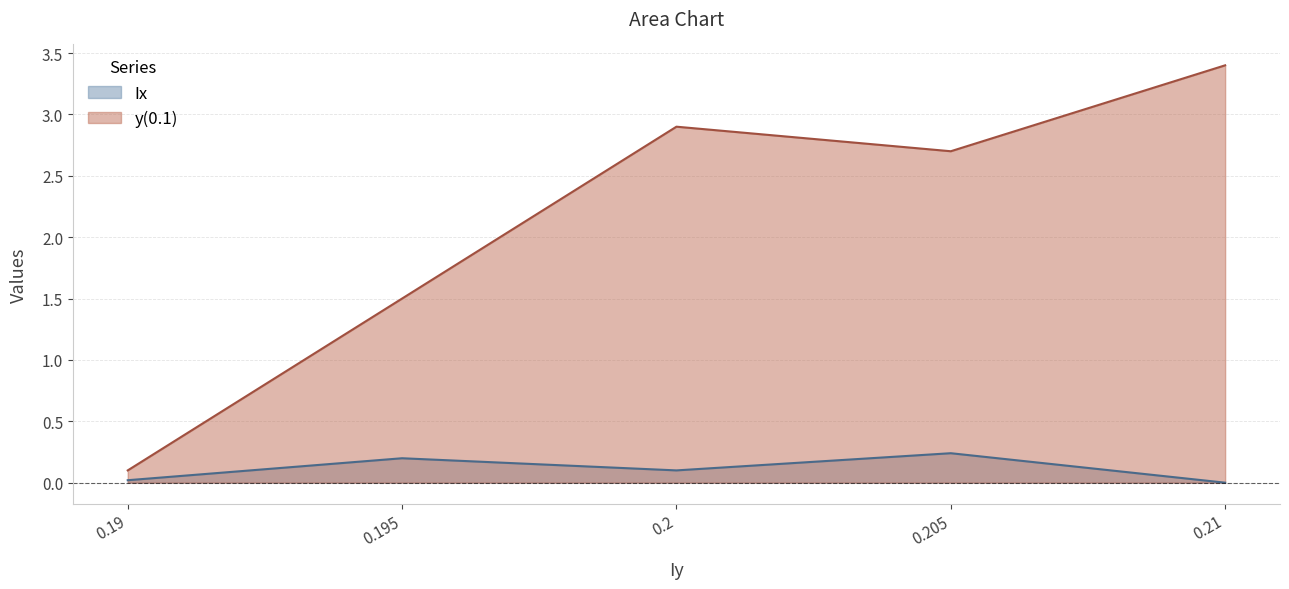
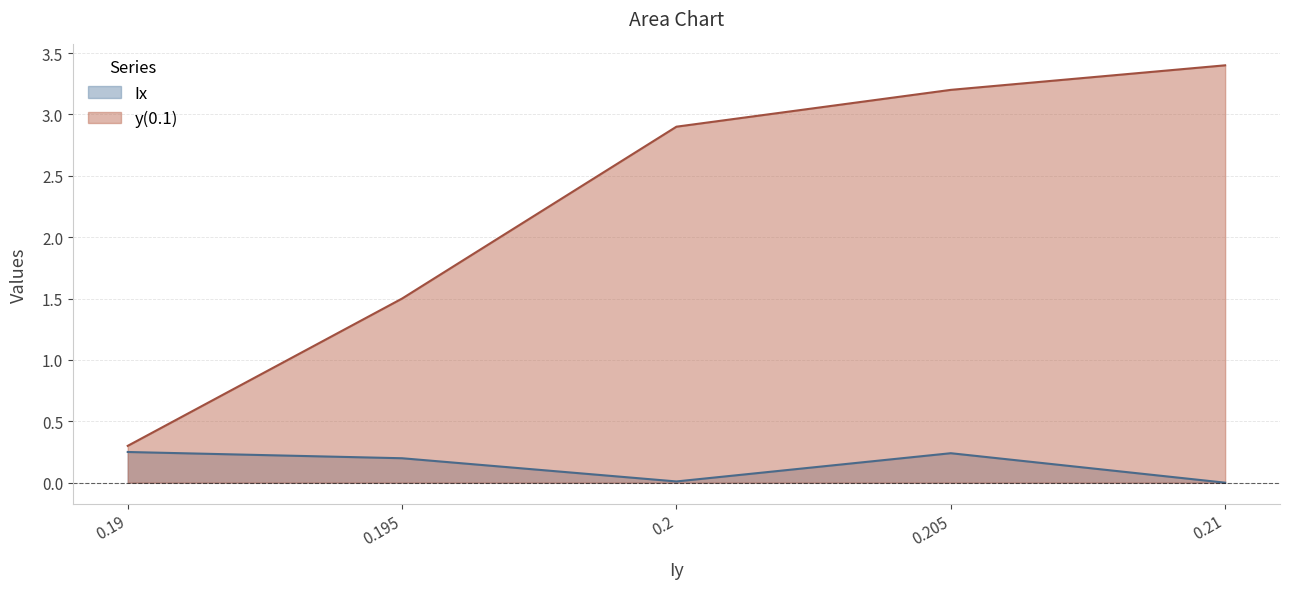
  {
    "Ix": {
-     "0.19": 0.02,
+     "0.19": 0.25,
      "0.195": 0.20,
-     "0.2": 0.10,
+     "0.2": 0.01,
      "0.205": 0.24,
      "0.21": 0.00
    },
    "y(0.1)": {
-     "0.19": 0.1,
+     "0.19": 0.3,
      "0.195": 1.5,
      "0.2": 2.9,
-     "0.205": 2.7,
+     "0.205": 3.2,
      "0.21": 3.4
    }
  }
